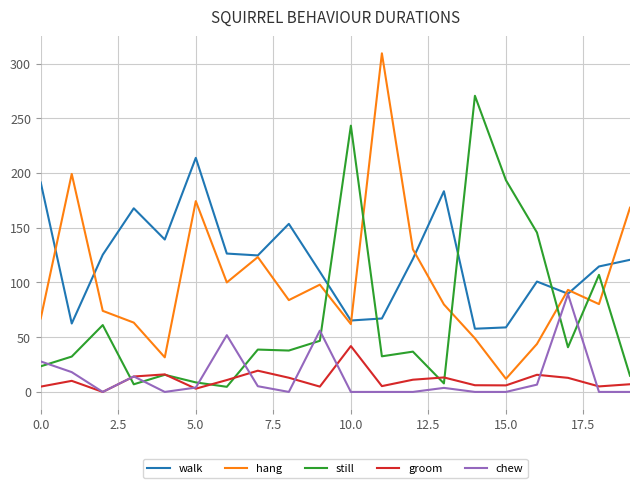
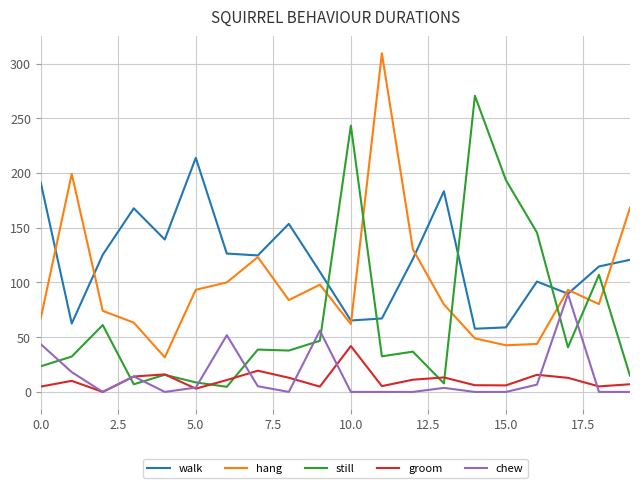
  {
    "walk": {
      "0.0": 191,
      "5.0": 214,
      "10.0": 65,
      "15.0": 59
    },
    "hang": {
      "0.0": 67,
-     "5.0": 174,
+     "5.0": 93,
      "10.0": 62,
-     "15.0": 12
+     "15.0": 43
    },
    "still": {
      "0.0": 23,
      "5.0": 9,
      "10.0": 243,
      "15.0": 193
    },
    "groom": {
      "0.0": 5,
      "10.0": 42,
      "15.0": 6
    },
    "chew": {
-     "0.0": 28,
+     "0.0": 44,
      "10.0": 0,
      "15.0": 0
    }
  }
